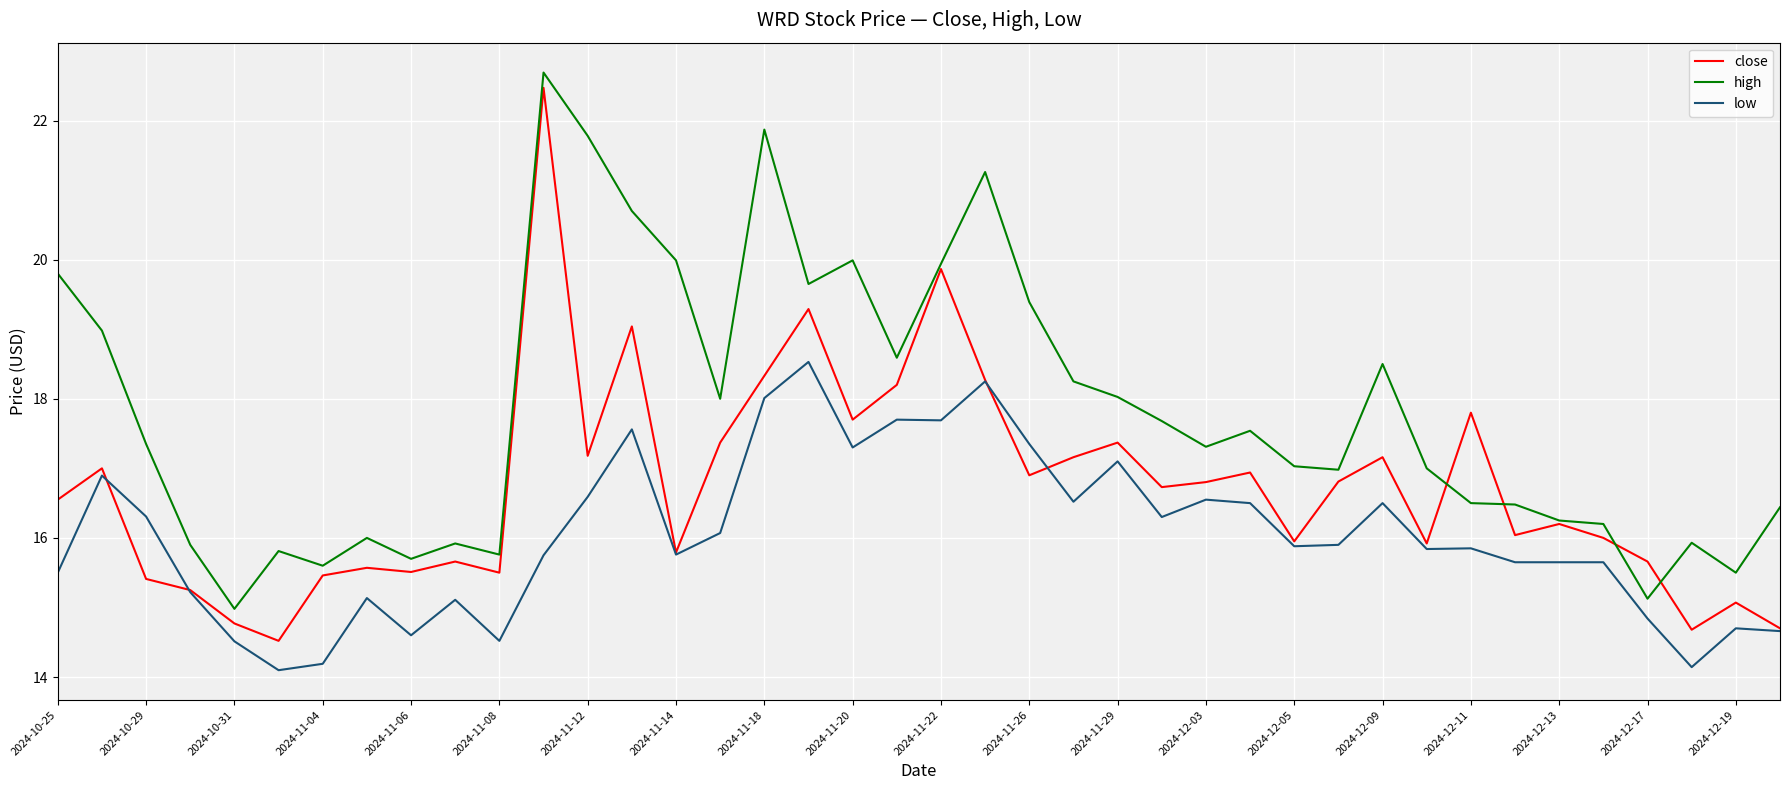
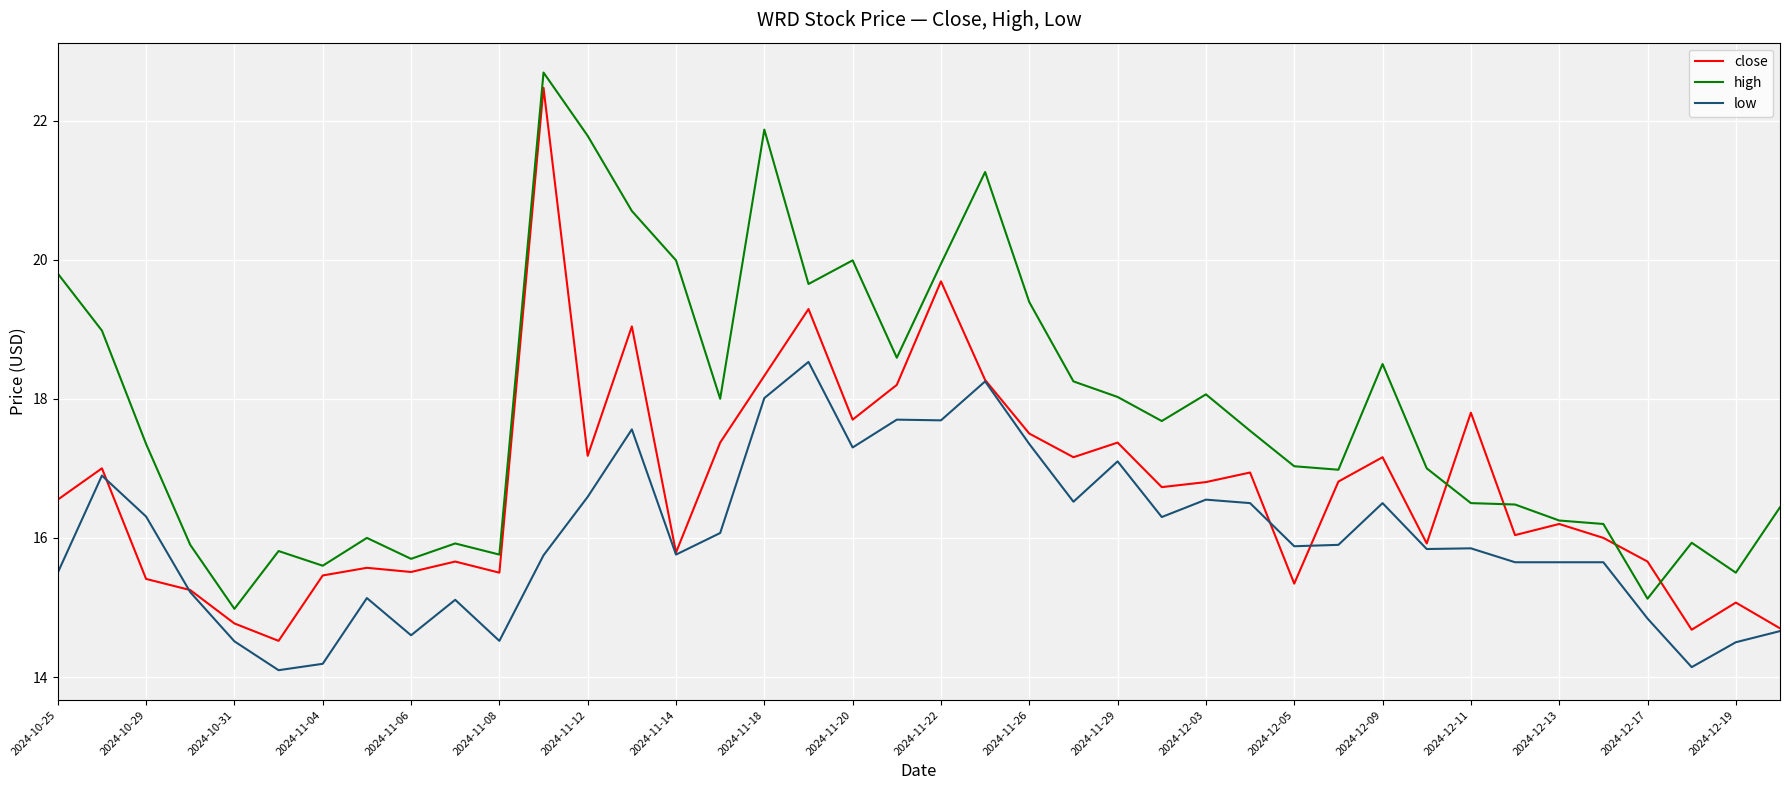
  {
    "close": {
      "2024-10-25": 16.5,
      "2024-10-29": 15.4,
      "2024-10-31": 14.8,
      "2024-11-04": 15.5,
      "2024-11-06": 15.5,
      "2024-11-08": 15.5,
      "2024-11-12": 17.2,
      "2024-11-18": 18.3,
      "2024-11-20": 17.7,
-     "2024-11-22": 19.9,
-     "2024-11-26": 16.9,
+     "2024-11-22": 19.7,
+     "2024-11-26": 17.5,
      "2024-11-29": 17.4,
      "2024-12-03": 16.8,
-     "2024-12-05": 15.9,
+     "2024-12-05": 15.3,
      "2024-12-09": 17.2,
      "2024-12-11": 17.8,
      "2024-12-13": 16.2,
      "2024-12-17": 15.7,
      "2024-12-19": 15.1
    },
    "high": {
      "2024-10-25": 19.8,
      "2024-10-29": 17.4,
      "2024-10-31": 15.0,
      "2024-11-04": 15.6,
      "2024-11-06": 15.7,
      "2024-11-08": 15.8,
      "2024-11-12": 21.8,
      "2024-11-14": 20.0,
      "2024-11-18": 21.9,
      "2024-11-20": 20.0,
      "2024-11-22": 19.9,
      "2024-11-26": 19.4,
      "2024-11-29": 18.0,
-     "2024-12-03": 17.3,
+     "2024-12-03": 18.1,
      "2024-12-05": 17.0,
      "2024-12-09": 18.5,
      "2024-12-11": 16.5,
      "2024-12-13": 16.3,
      "2024-12-17": 15.1,
      "2024-12-19": 15.5
    },
    "low": {
      "2024-10-25": 15.5,
      "2024-10-29": 16.3,
      "2024-10-31": 14.5,
      "2024-11-04": 14.2,
      "2024-11-06": 14.6,
      "2024-11-08": 14.5,
      "2024-11-12": 16.6,
      "2024-11-18": 18.0,
      "2024-11-20": 17.3,
      "2024-11-22": 17.7,
      "2024-11-26": 17.4,
      "2024-11-29": 17.1,
      "2024-12-03": 16.5,
      "2024-12-05": 15.9,
      "2024-12-09": 16.5,
      "2024-12-11": 15.9,
      "2024-12-13": 15.6,
      "2024-12-17": 14.8,
-     "2024-12-19": 14.7
+     "2024-12-19": 14.5
    }
  }
